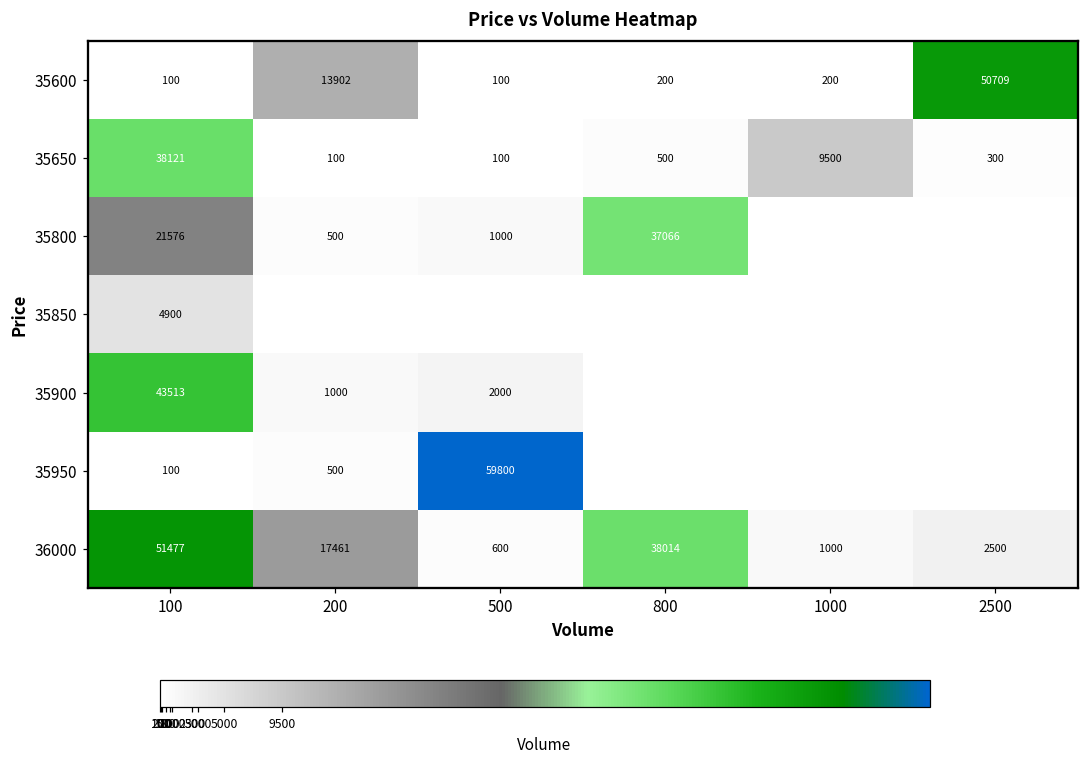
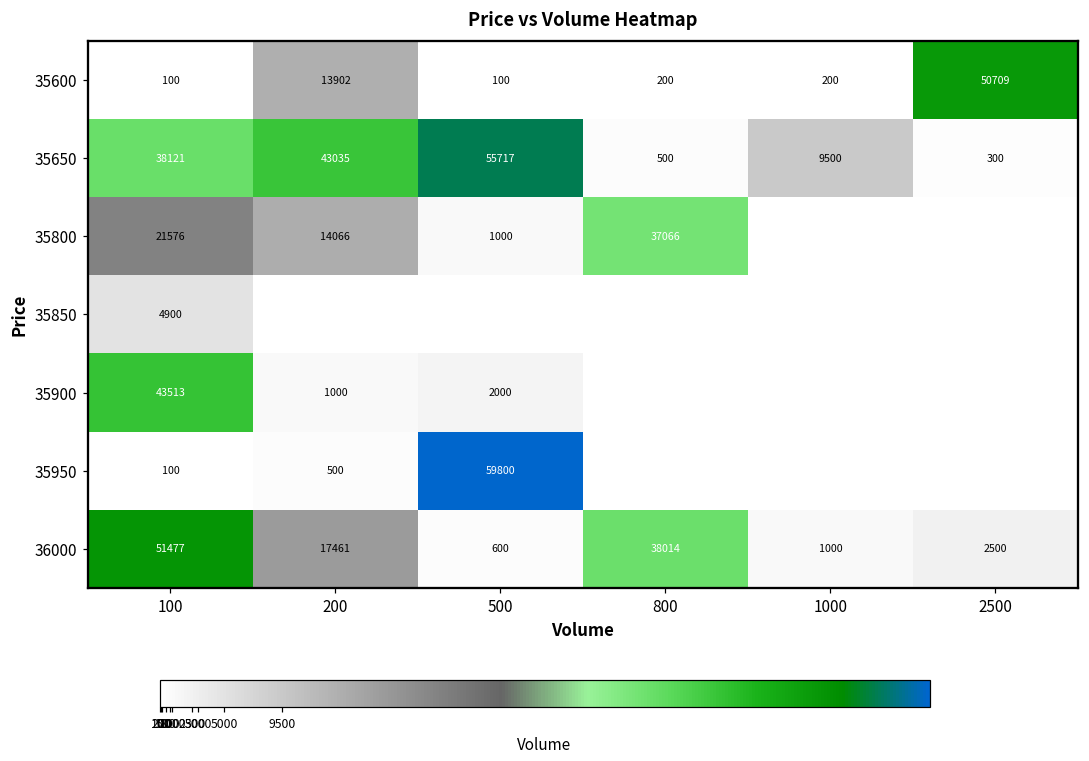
  {
    "35600": {
      "100": 100,
      "200": 13902,
      "500": 100,
      "800": 200,
      "1000": 200,
      "2500": 50709
    },
    "35650": {
      "100": 38121,
-     "200": 100,
-     "500": 100,
+     "200": 43035,
+     "500": 55717,
      "800": 500,
      "1000": 9500,
      "2500": 300
    },
    "35800": {
      "100": 21576,
-     "200": 500,
+     "200": 14066,
      "500": 1000,
      "800": 37066
    },
    "35850": {
      "100": 4900
    },
    "35900": {
      "100": 43513,
      "200": 1000,
      "500": 2000
    },
    "35950": {
      "100": 100,
      "200": 500,
      "500": 59800
    },
    "36000": {
      "100": 51477,
      "200": 17461,
      "500": 600,
      "800": 38014,
      "1000": 1000,
      "2500": 2500
    }
  }
